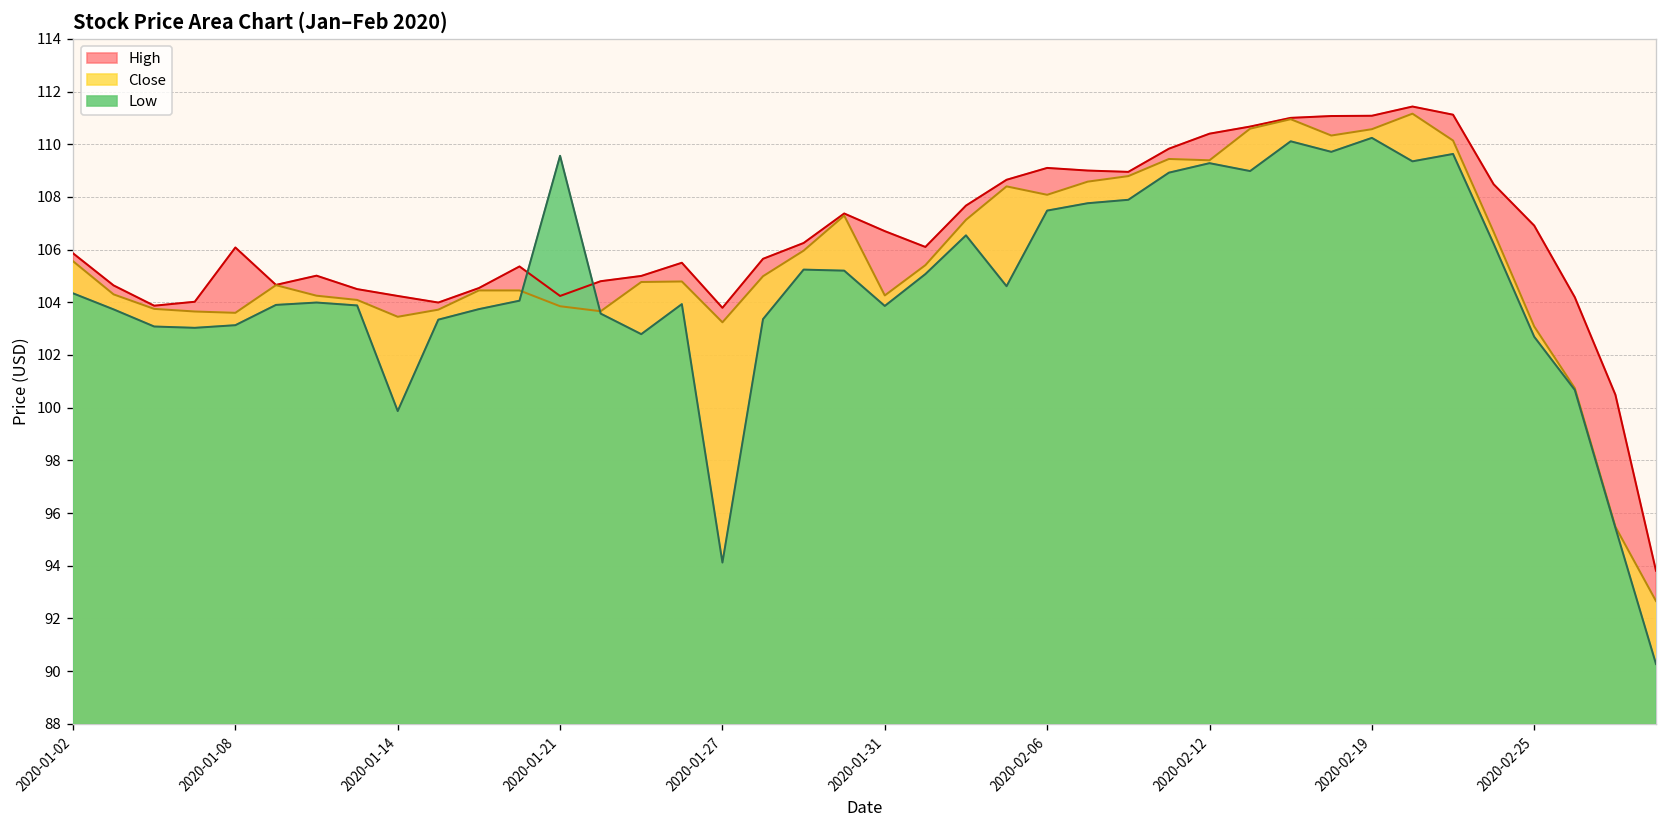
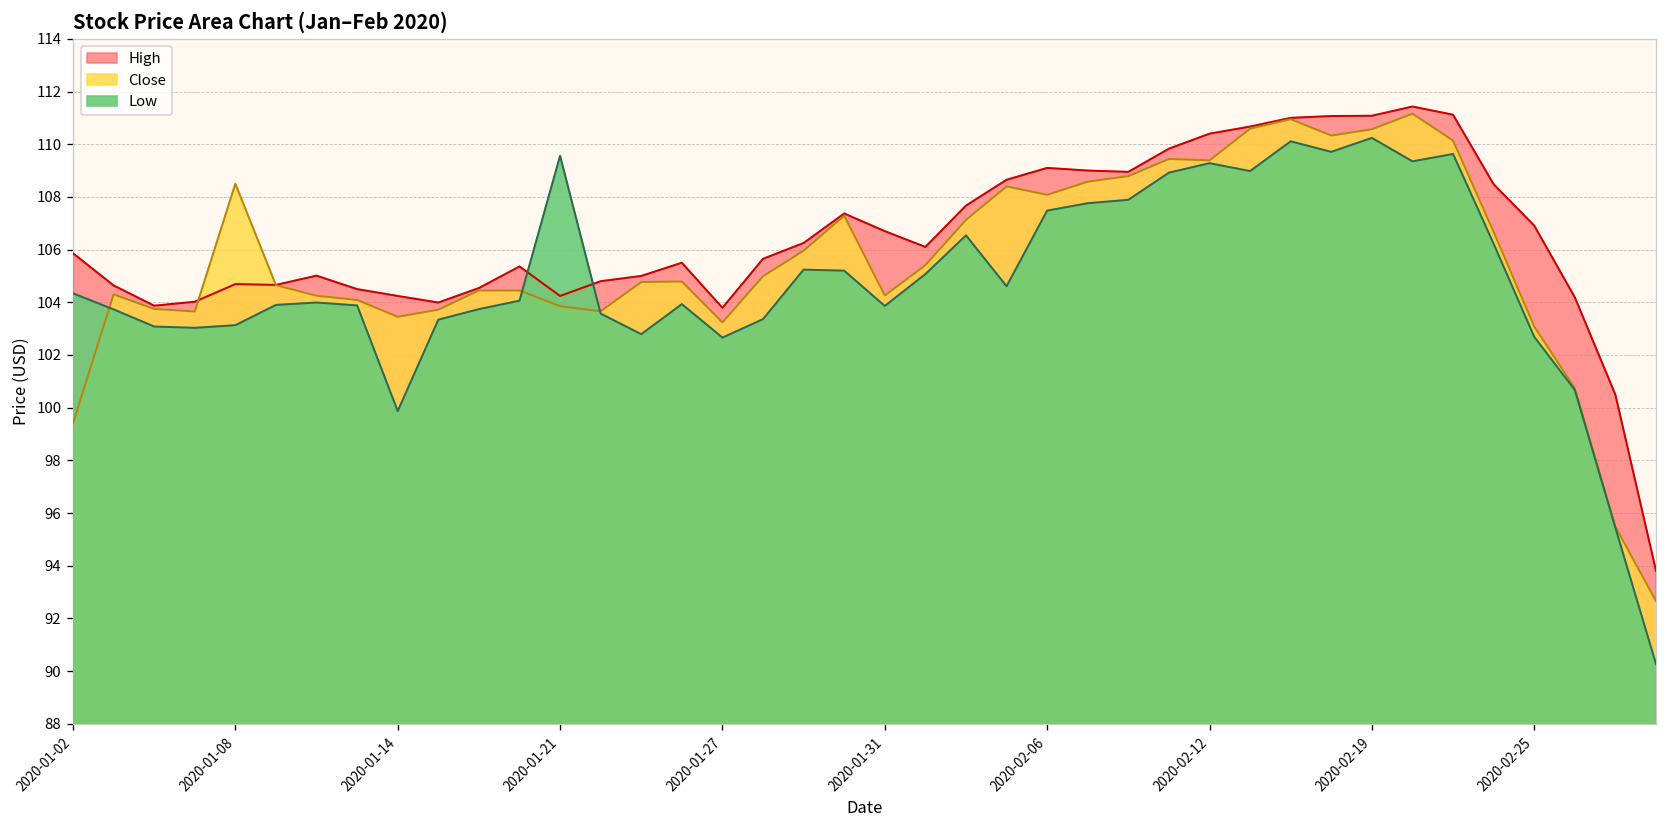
  {
    "High": {
      "2020-01-02": 105.9,
-     "2020-01-08": 106.1,
+     "2020-01-08": 104.7,
      "2020-01-14": 104.2,
      "2020-01-21": 104.2,
      "2020-01-27": 103.8,
      "2020-01-31": 106.7,
      "2020-02-06": 109.1,
      "2020-02-12": 110.4,
      "2020-02-19": 111.1,
      "2020-02-25": 106.9
    },
    "Close": {
-     "2020-01-02": 105.6,
-     "2020-01-08": 103.6,
+     "2020-01-02": 99.4,
+     "2020-01-08": 108.5,
      "2020-01-14": 103.5,
      "2020-01-21": 103.9,
      "2020-01-27": 103.2,
      "2020-01-31": 104.3,
      "2020-02-06": 108.1,
      "2020-02-19": 110.6,
      "2020-02-25": 103.1
    },
    "Low": {
      "2020-01-02": 104.3,
      "2020-01-08": 103.1,
      "2020-01-14": 99.9,
      "2020-01-21": 109.6,
-     "2020-01-27": 94.1,
+     "2020-01-27": 102.7,
      "2020-01-31": 103.9,
      "2020-02-06": 107.5,
      "2020-02-19": 110.2,
      "2020-02-25": 102.7
    }
  }
